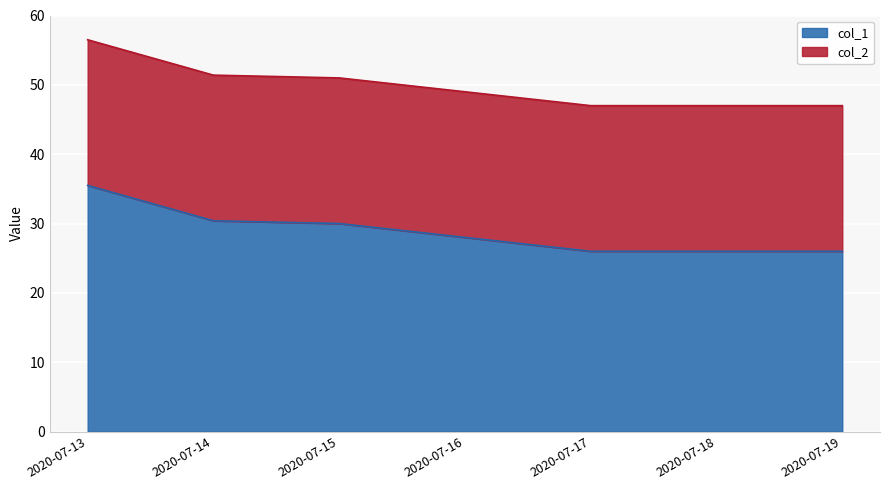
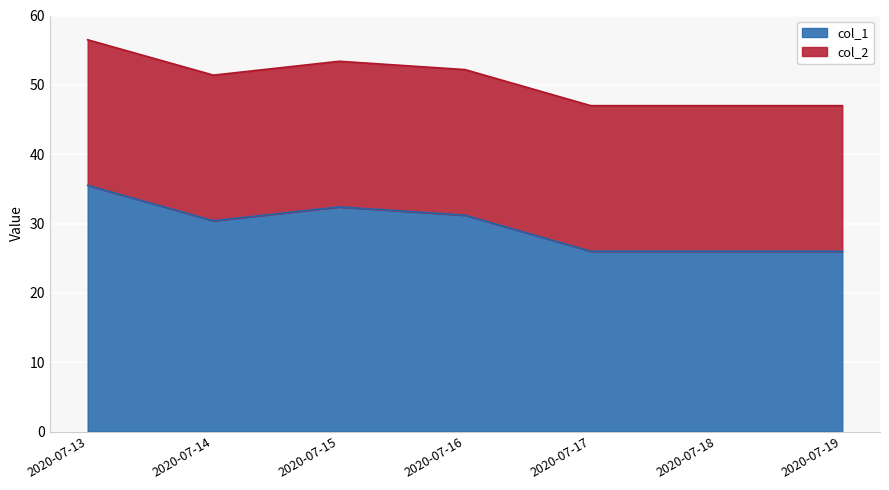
  {
    "col_1": {
      "2020-07-13": 36,
      "2020-07-14": 30,
-     "2020-07-15": 30,
-     "2020-07-16": 28,
+     "2020-07-15": 32,
+     "2020-07-16": 31,
      "2020-07-17": 26,
      "2020-07-18": 26,
      "2020-07-19": 26
    },
    "col_2": {
      "2020-07-13": 21,
      "2020-07-14": 21,
      "2020-07-15": 21,
      "2020-07-16": 21,
      "2020-07-17": 21,
      "2020-07-18": 21,
      "2020-07-19": 21
    }
  }
